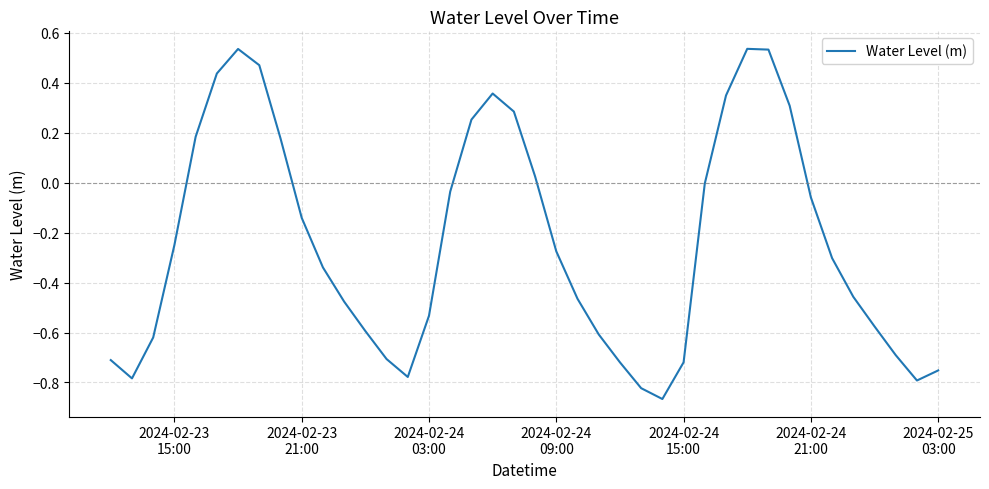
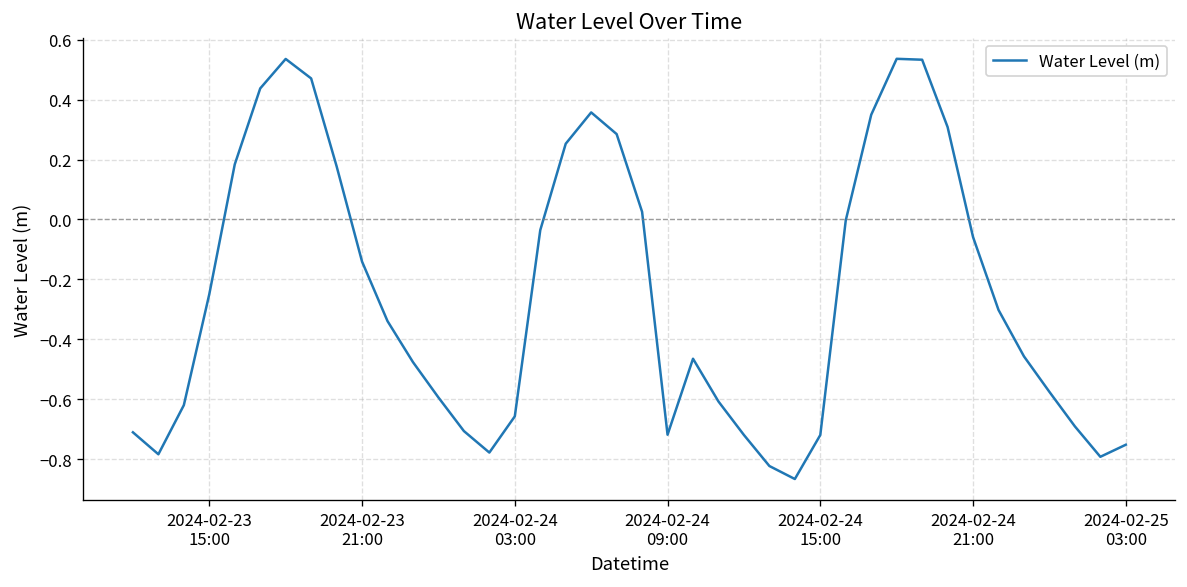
  {
    "2024-02-23 15:00": -0.25,
    "2024-02-23 21:00": -0.14,
-   "2024-02-24 03:00": -0.53,
-   "2024-02-24 09:00": -0.27,
+   "2024-02-24 03:00": -0.66,
+   "2024-02-24 09:00": -0.72,
    "2024-02-24 15:00": -0.72,
    "2024-02-24 21:00": -0.06,
    "2024-02-25 03:00": -0.75
  }
